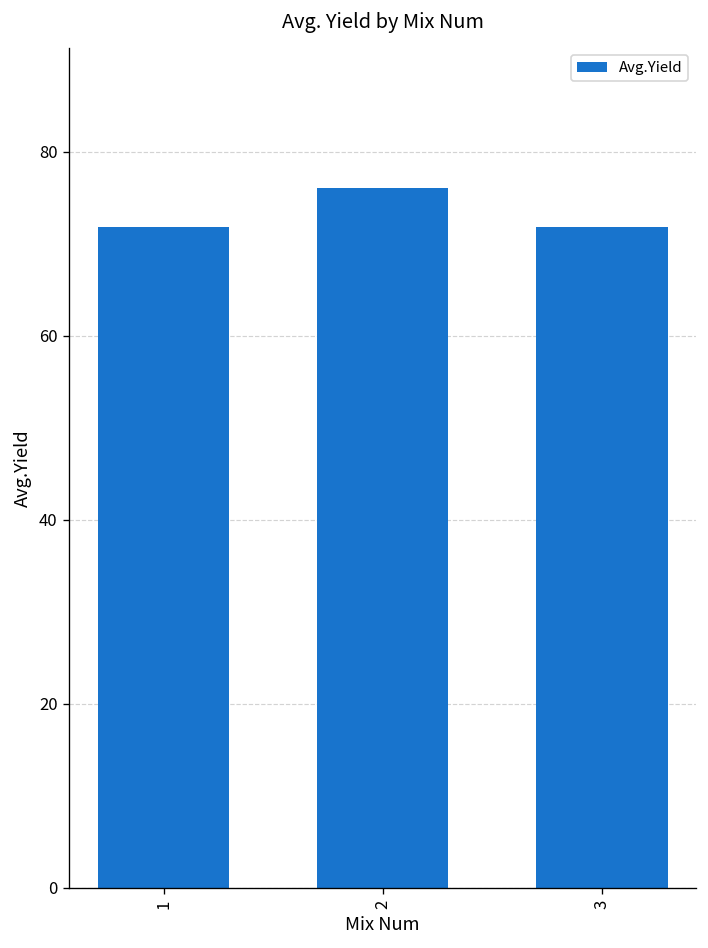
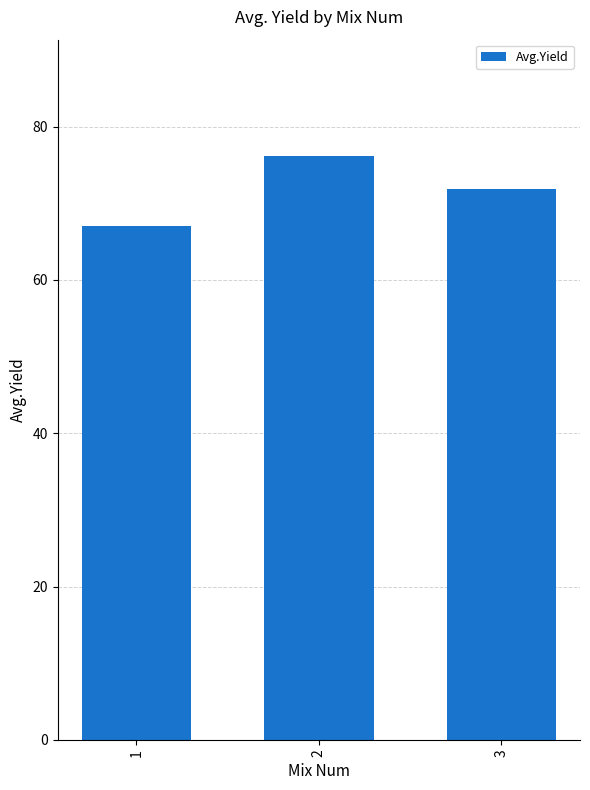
  {
-   "1": 72,
+   "1": 67,
    "2": 76,
    "3": 72
  }
